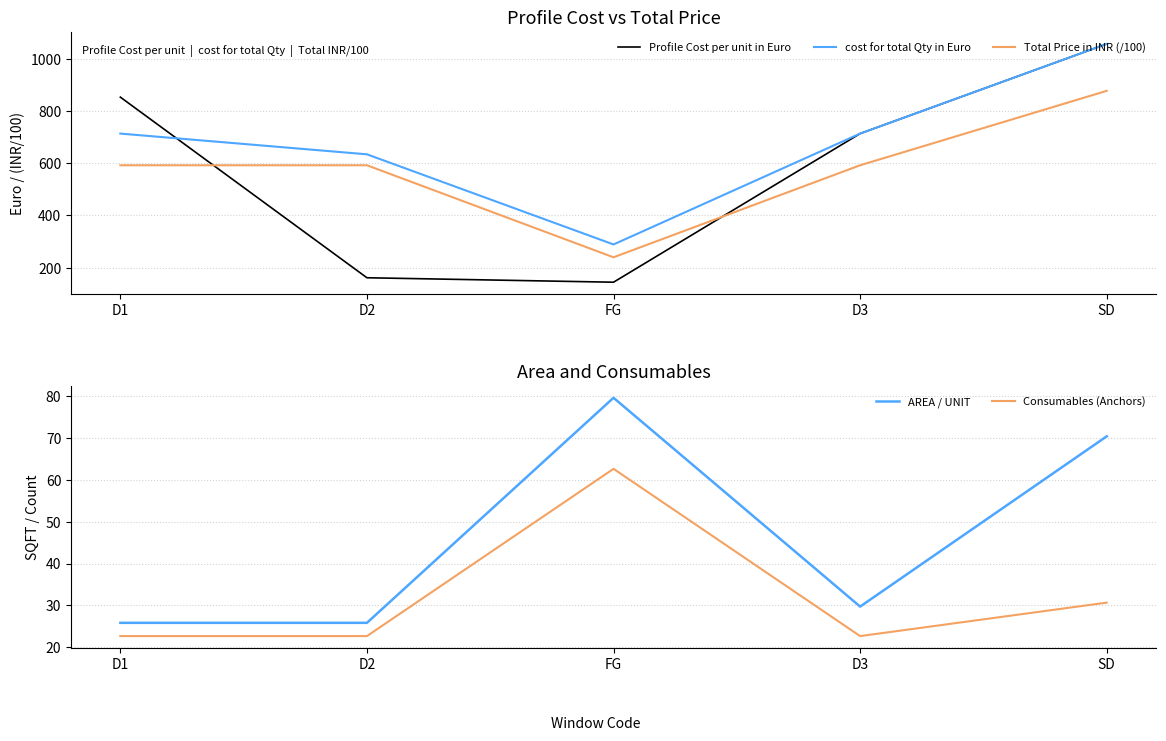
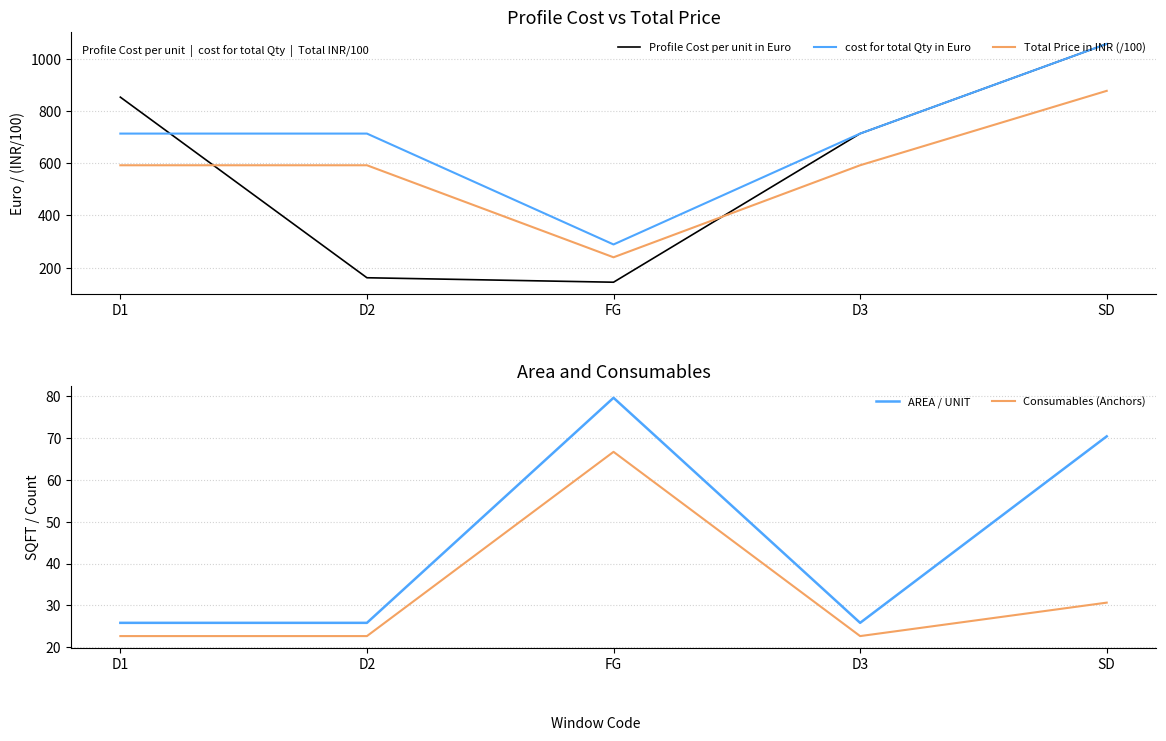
  {
    "Profile Cost vs Total Price": {
      "Profile Cost per unit in Euro": {
        "D1": 850,
        "D2": 160,
        "FG": 140
      },
      "cost for total Qty in Euro": {
        "D1": 710,
-       "D2": 630,
+       "D2": 710,
        "FG": 290
      },
      "Total Price in INR (/100)": {
        "D1": 590,
        "D2": 590,
        "FG": 240,
        "D3": 590,
        "SD": 880
      }
    },
    "Area and Consumables": {
      "AREA / UNIT": {
        "D1": 26,
        "D2": 26,
        "FG": 80,
-       "D3": 30,
+       "D3": 26,
        "SD": 70
      },
      "Consumables (Anchors)": {
        "D1": 23,
        "D2": 23,
-       "FG": 63,
+       "FG": 67,
        "D3": 23,
        "SD": 31
      }
    }
  }
